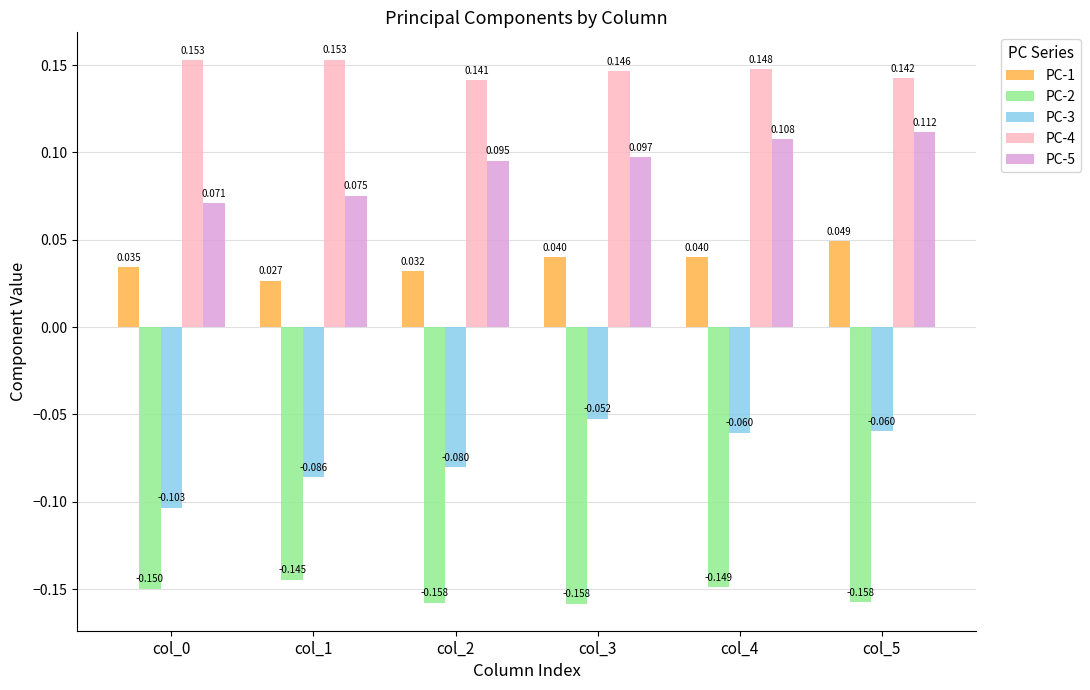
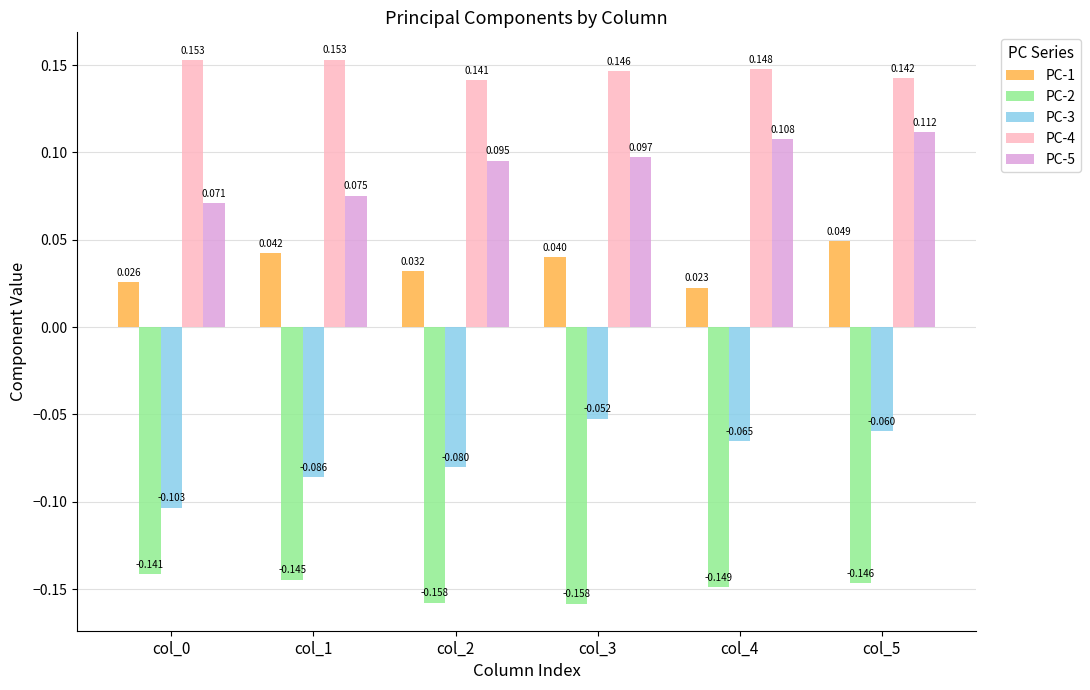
  {
    "PC-1": {
-     "col_0": 0.035,
-     "col_1": 0.027,
+     "col_0": 0.026,
+     "col_1": 0.042,
      "col_2": 0.032,
      "col_3": 0.040,
-     "col_4": 0.040,
+     "col_4": 0.023,
      "col_5": 0.049
    },
    "PC-2": {
-     "col_0": -0.150,
+     "col_0": -0.141,
      "col_1": -0.145,
      "col_2": -0.158,
      "col_3": -0.158,
      "col_4": -0.149,
-     "col_5": -0.158
+     "col_5": -0.146
    },
    "PC-3": {
      "col_0": -0.103,
      "col_1": -0.086,
      "col_2": -0.080,
      "col_3": -0.052,
-     "col_4": -0.060,
+     "col_4": -0.065,
      "col_5": -0.060
    }
  }
